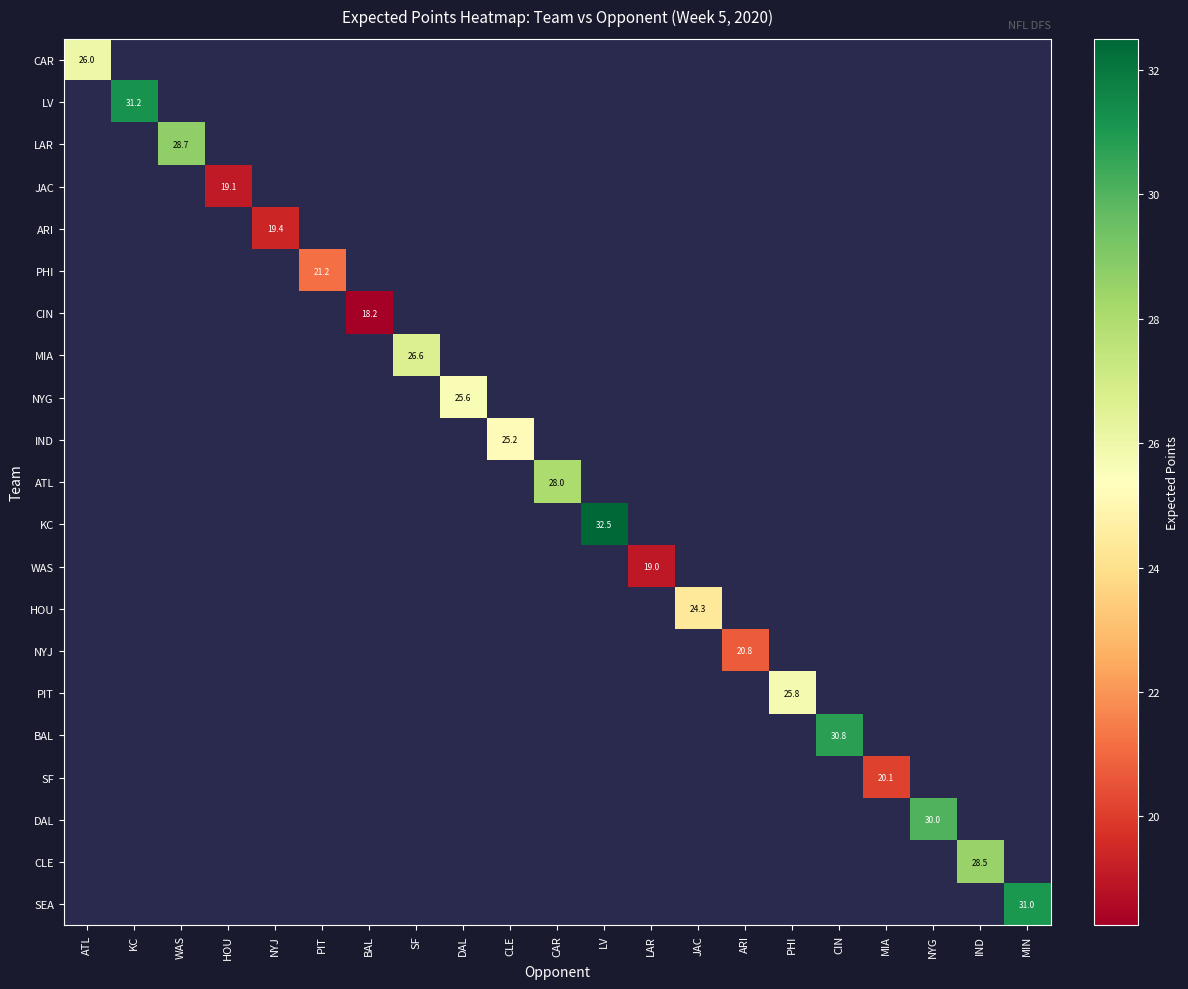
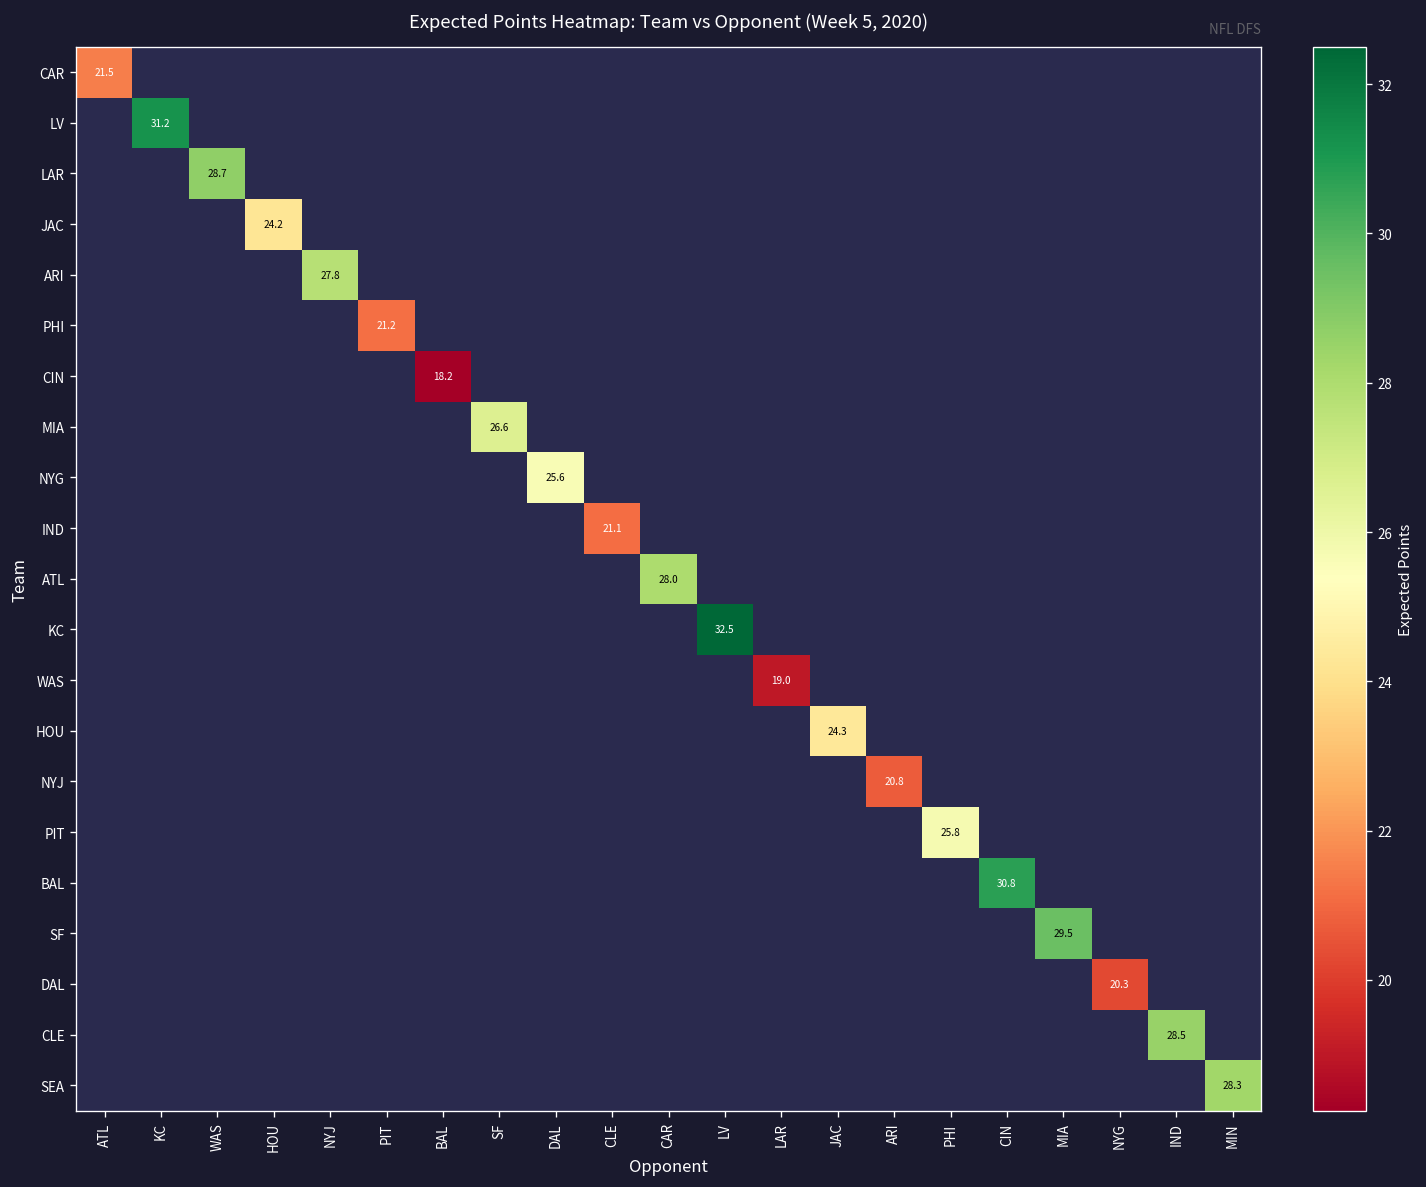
  {
    "CAR": {
-     "ATL": 26.0
+     "ATL": 21.5
    },
    "LV": {
      "KC": 31.2
    },
    "LAR": {
      "WAS": 28.7
    },
    "JAC": {
-     "HOU": 19.1
+     "HOU": 24.2
    },
    "ARI": {
-     "NYJ": 19.4
+     "NYJ": 27.8
    },
    "PHI": {
      "PIT": 21.2
    },
    "CIN": {
      "BAL": 18.2
    },
    "MIA": {
      "SF": 26.6
    },
    "NYG": {
      "DAL": 25.6
    },
    "IND": {
-     "CLE": 25.2
+     "CLE": 21.1
    },
    "ATL": {
      "CAR": 28.0
    },
    "KC": {
      "LV": 32.5
    },
    "WAS": {
      "LAR": 19.0
    },
    "HOU": {
      "JAC": 24.3
    },
    "NYJ": {
      "ARI": 20.8
    },
    "PIT": {
      "PHI": 25.8
    },
    "BAL": {
      "CIN": 30.8
    },
    "SF": {
-     "MIA": 20.1
+     "MIA": 29.5
    },
    "DAL": {
-     "NYG": 30.0
+     "NYG": 20.3
    },
    "CLE": {
      "IND": 28.5
    },
    "SEA": {
-     "MIN": 31.0
+     "MIN": 28.3
    }
  }
